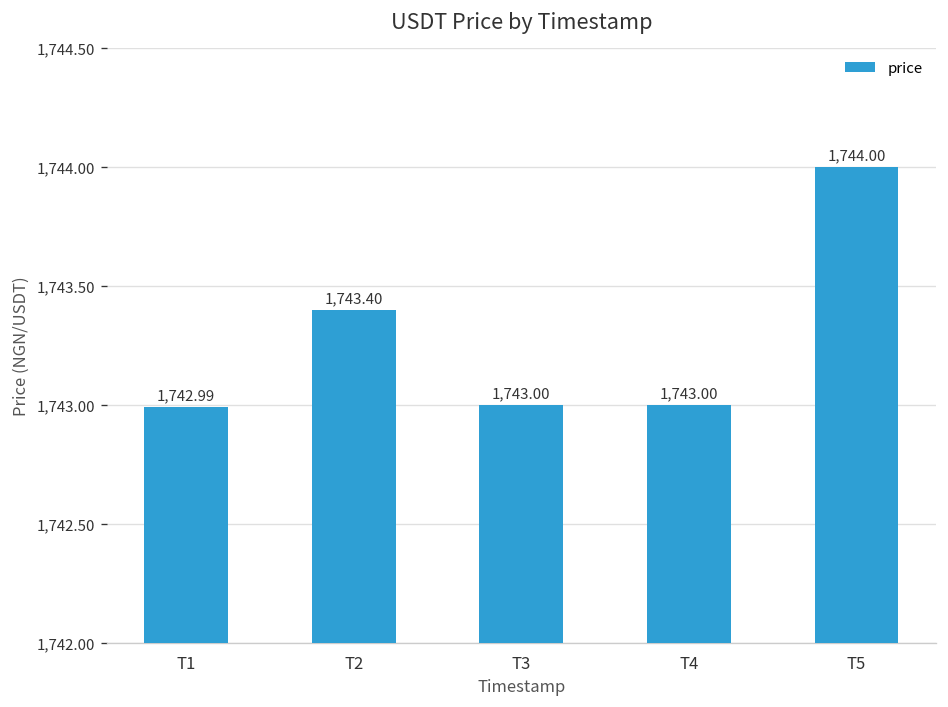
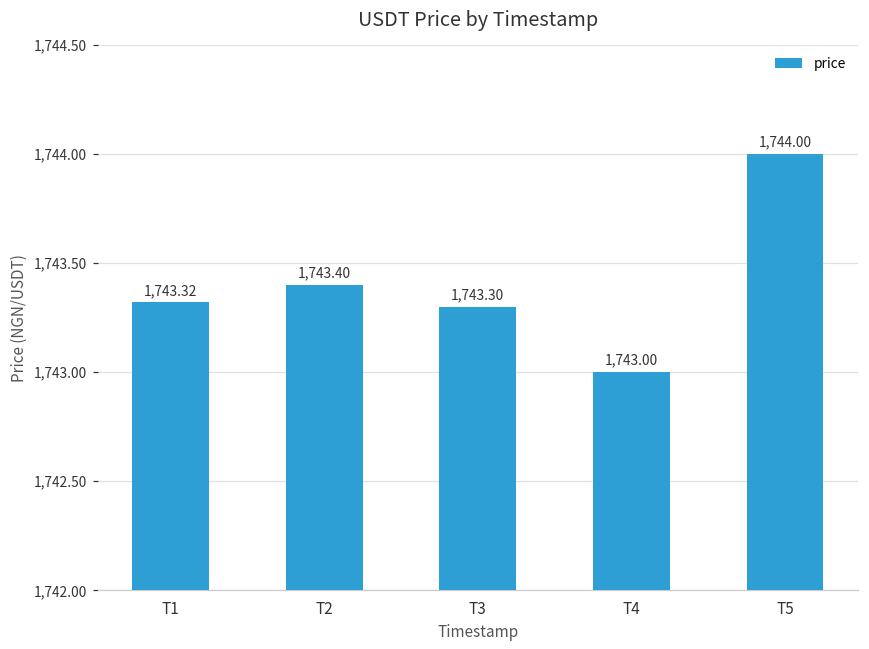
  {
-   "T1": "1,742.99",
+   "T1": "1,743.32",
    "T2": "1,743.40",
-   "T3": "1,743.00",
+   "T3": "1,743.30",
    "T4": "1,743.00",
    "T5": "1,744.00"
  }
